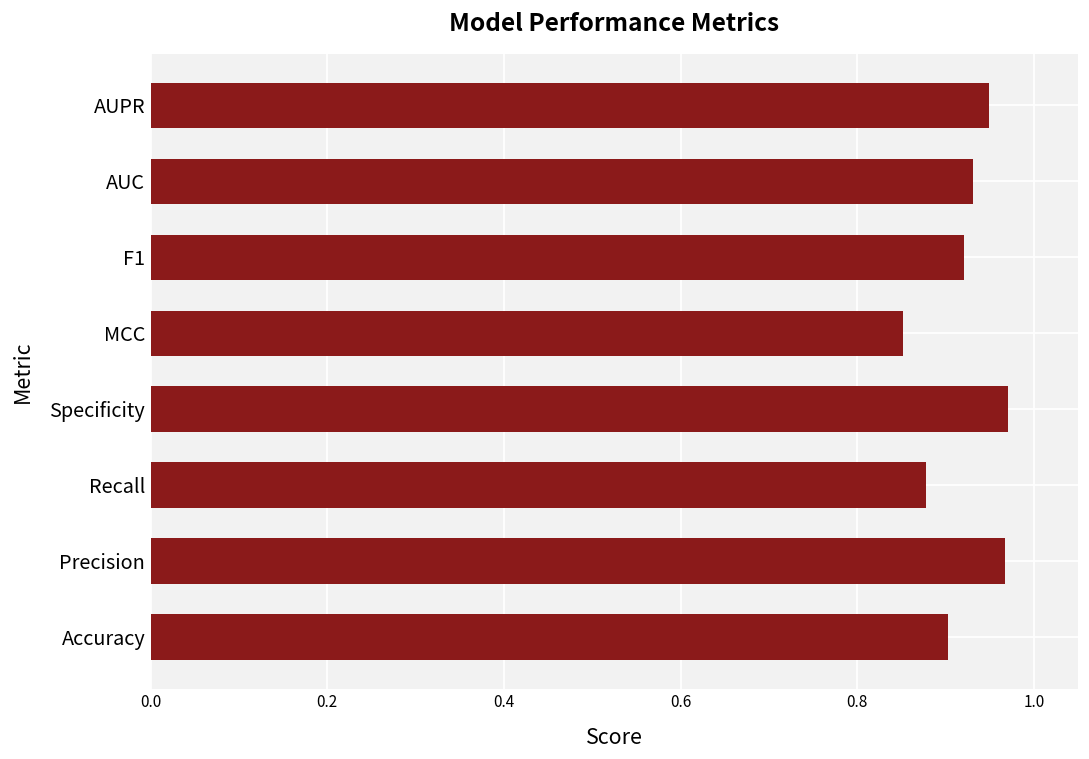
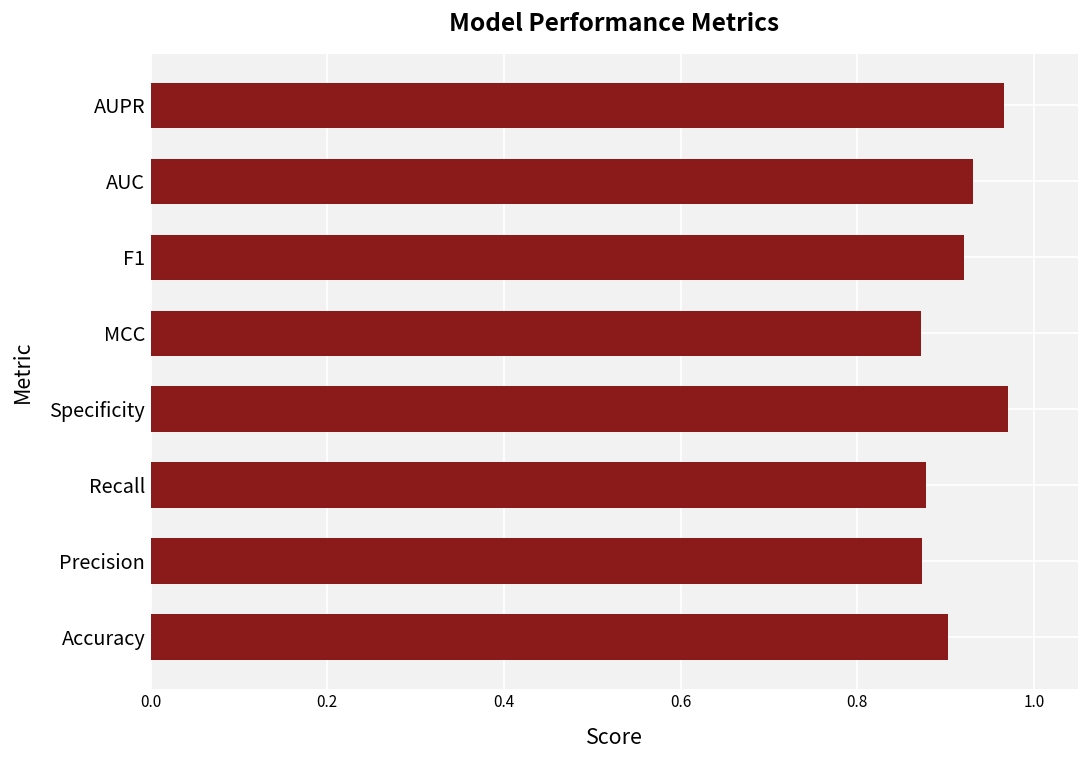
  {
-   "AUPR": 0.95,
+   "AUPR": 0.97,
    "AUC": 0.93,
    "F1": 0.92,
-   "MCC": 0.85,
+   "MCC": 0.87,
    "Specificity": 0.97,
    "Recall": 0.88,
-   "Precision": 0.97,
+   "Precision": 0.87,
    "Accuracy": 0.90
  }
